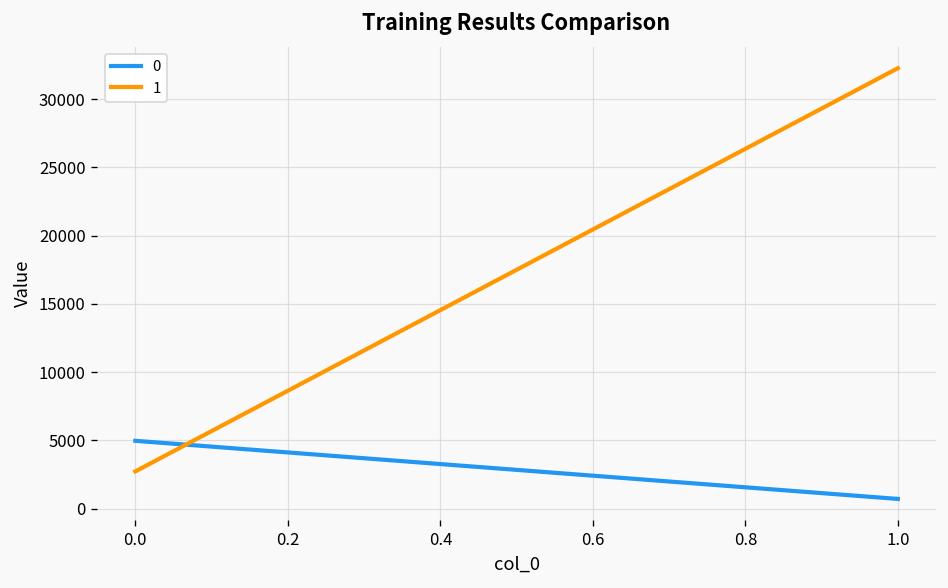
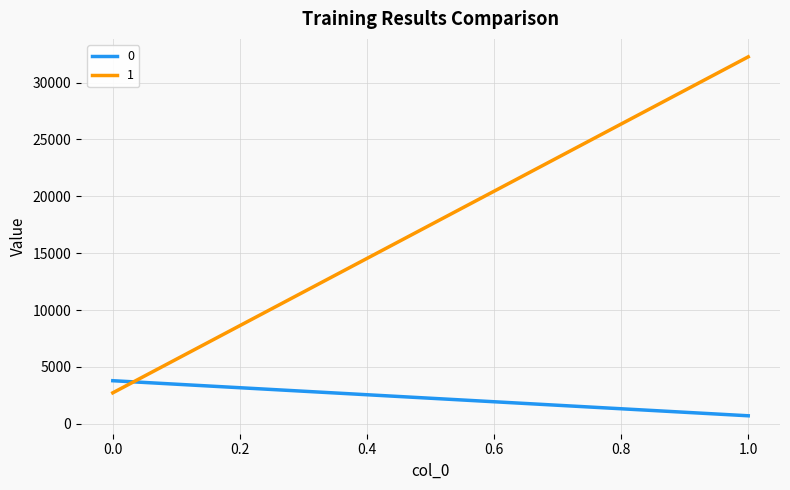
  {
    "0": {
-     "0.0": 5000,
+     "0.0": 3800,
      "1.0": 700
    },
    "1": {
      "0.0": 2700,
      "1.0": 32300
    }
  }
